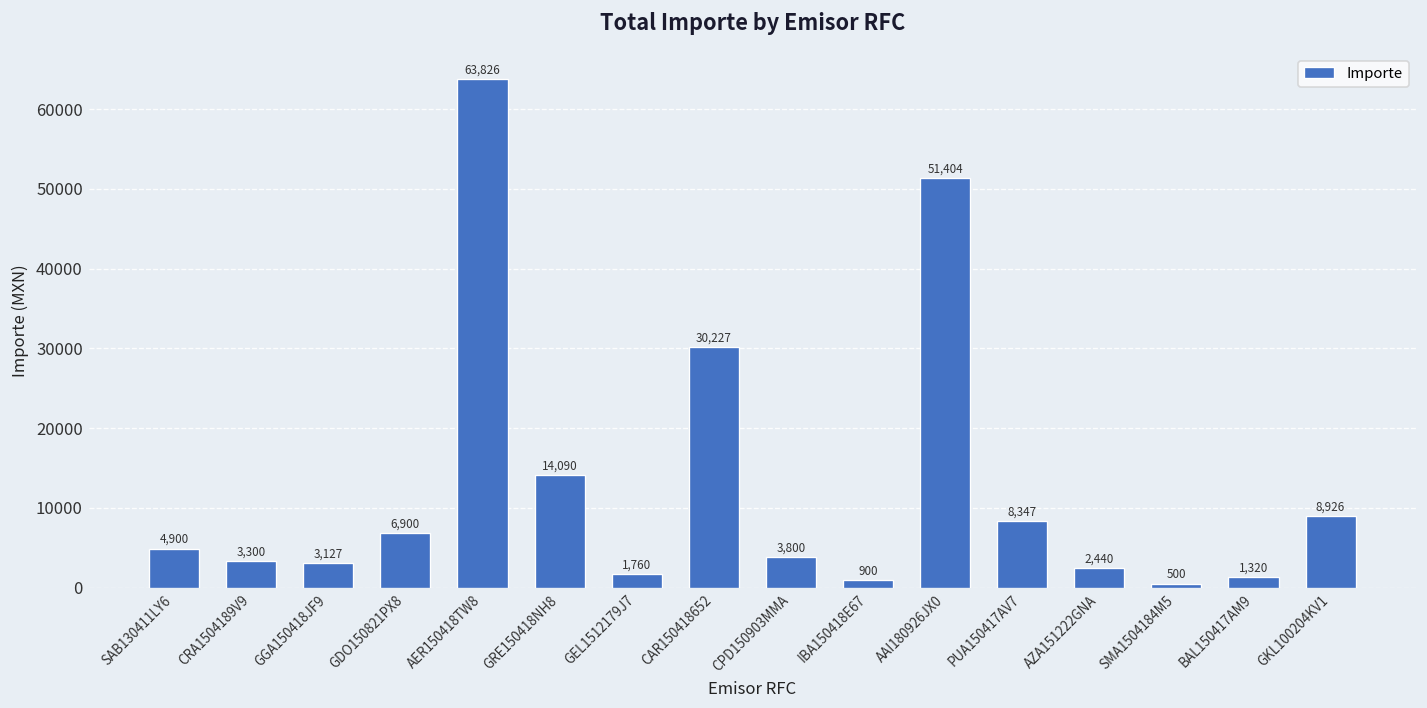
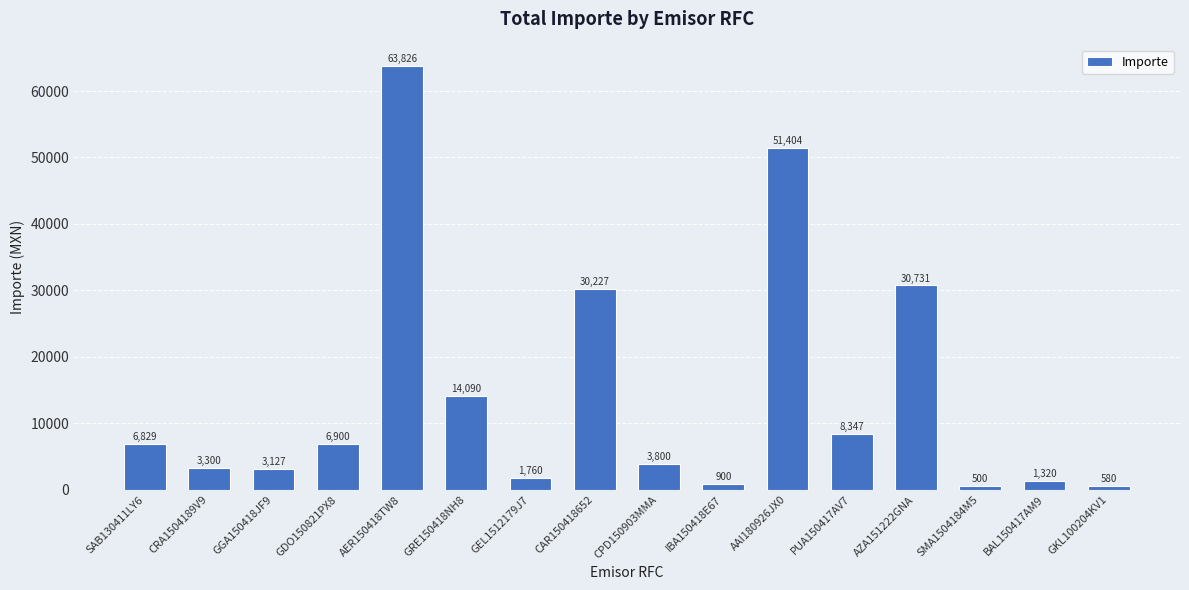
  {
-   "SAB130411LY6": "4,900",
+   "SAB130411LY6": "6,829",
    "CRA1504189V9": "3,300",
    "GGA150418JF9": "3,127",
    "GDO150821PX8": "6,900",
    "AER150418TW8": "63,826",
    "GRE150418NH8": "14,090",
    "GEL1512179J7": "1,760",
    "CAR150418652": "30,227",
    "CPD150903MMA": "3,800",
    "IBA150418E67": "900",
    "AAI180926JX0": "51,404",
    "PUA150417AV7": "8,347",
-   "AZA151222GNA": "2,440",
+   "AZA151222GNA": "30,731",
    "SMA1504184M5": "500",
    "BAL150417AM9": "1,320",
-   "GKL100204KV1": "8,926"
+   "GKL100204KV1": "580"
  }
